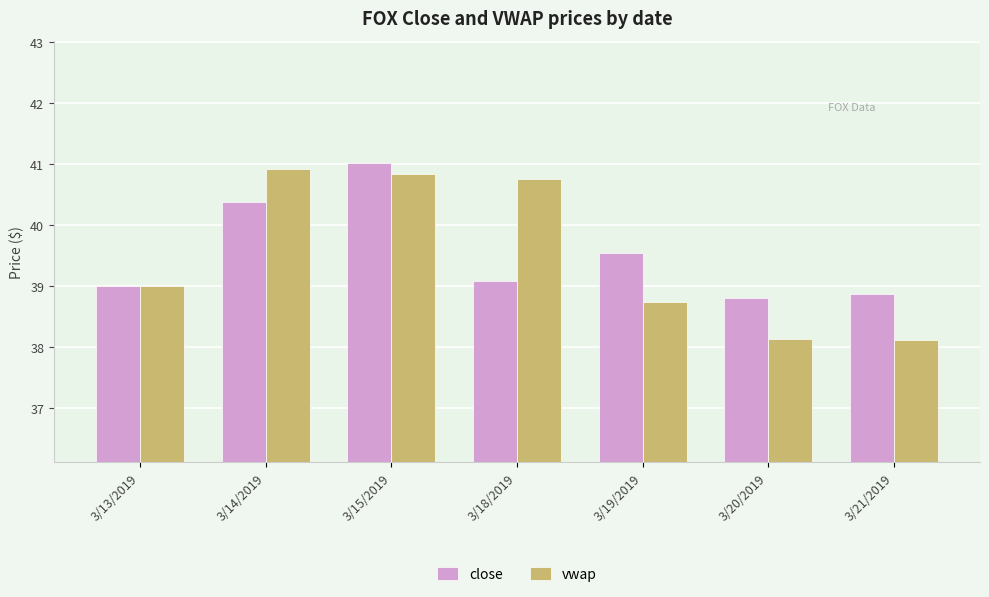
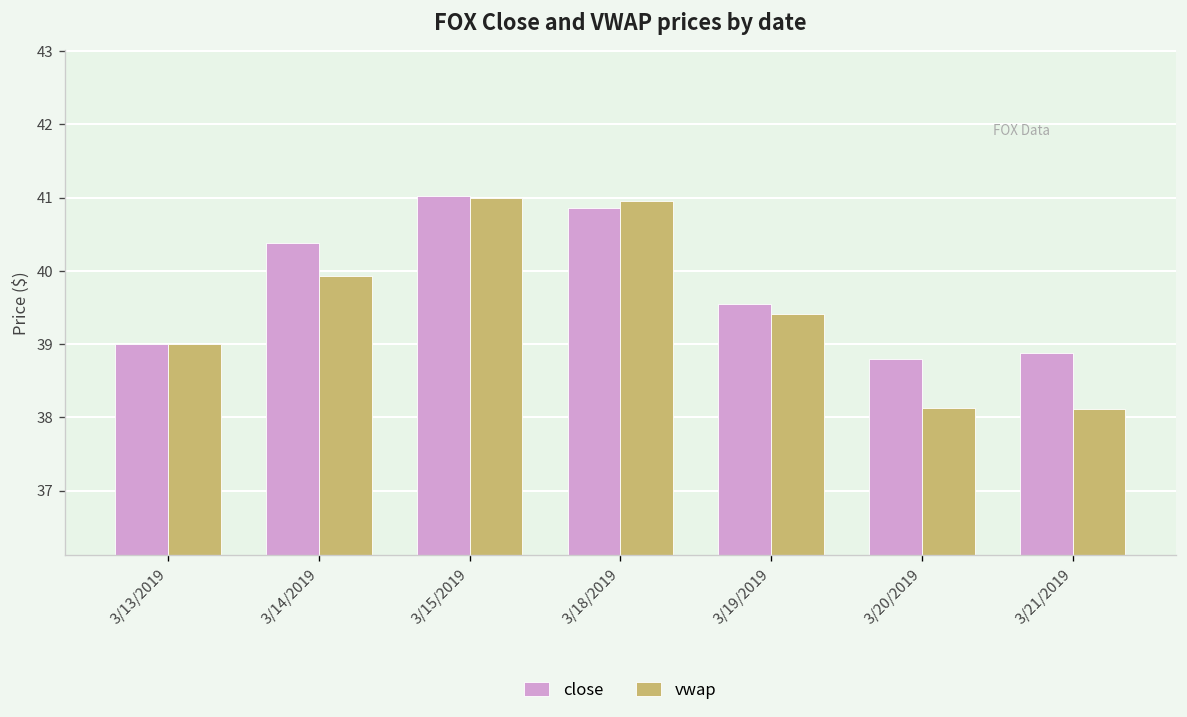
  {
    "close": {
      "3/13/2019": 39.0,
      "3/14/2019": 40.4,
      "3/15/2019": 41.0,
-     "3/18/2019": 39.1,
+     "3/18/2019": 40.9,
      "3/19/2019": 39.6,
      "3/20/2019": 38.8,
      "3/21/2019": 38.9
    },
    "vwap": {
      "3/13/2019": 39.0,
-     "3/14/2019": 40.9,
-     "3/15/2019": 40.8,
-     "3/18/2019": 40.8,
-     "3/19/2019": 38.7,
+     "3/14/2019": 39.9,
+     "3/15/2019": 41.0,
+     "3/18/2019": 41.0,
+     "3/19/2019": 39.4,
      "3/20/2019": 38.1,
      "3/21/2019": 38.1
    }
  }
